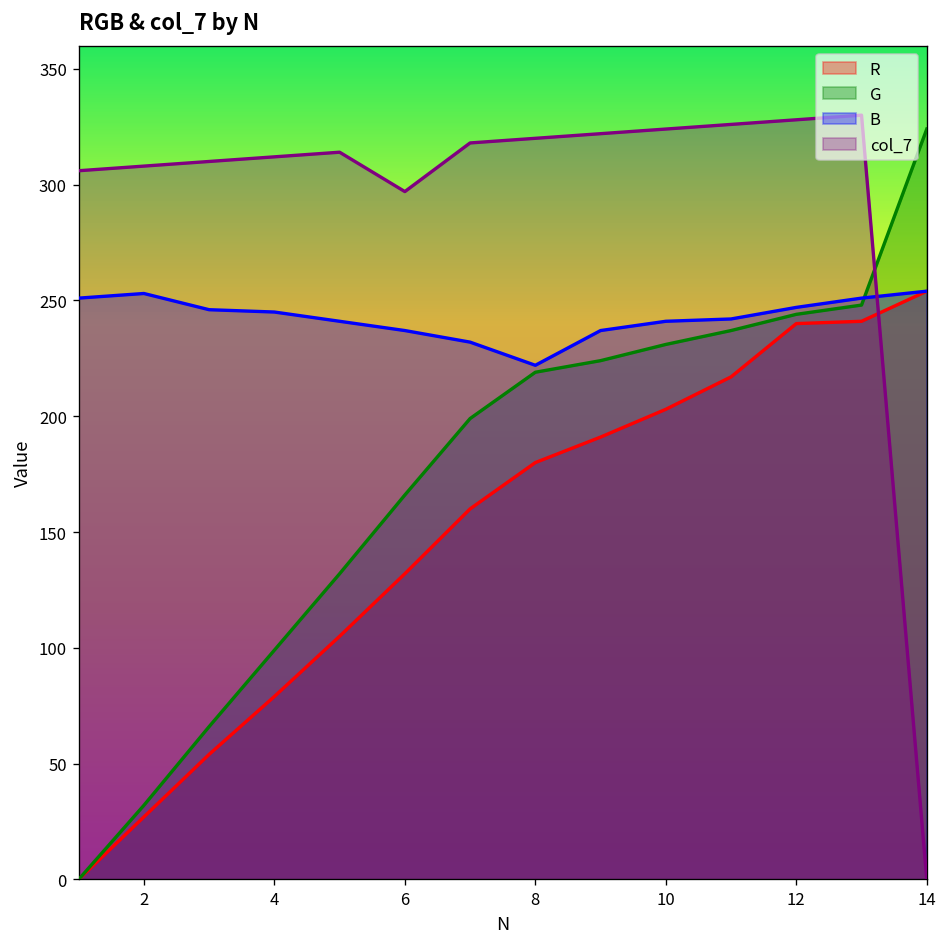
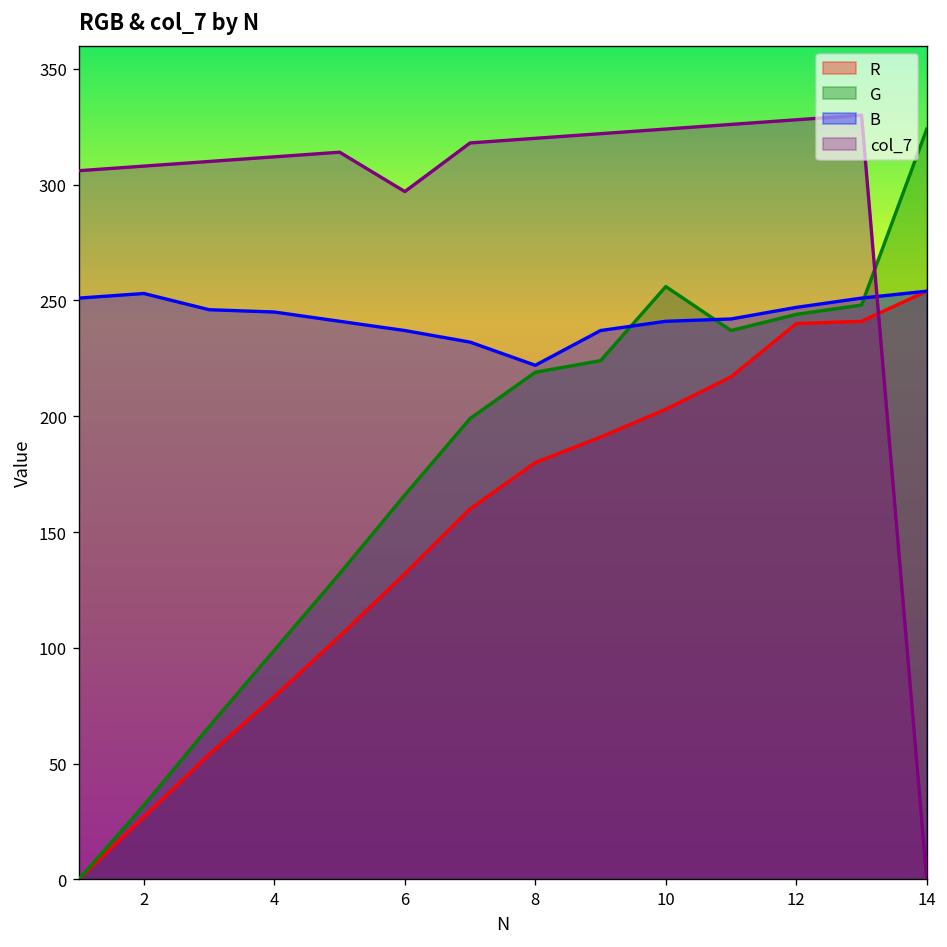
  {
    "R": {
      "2": 27,
      "4": 79,
      "6": 132,
      "8": 180,
      "10": 203,
      "12": 240
    },
    "G": {
      "2": 32,
      "4": 99,
      "6": 166,
      "8": 219,
-     "10": 231,
+     "10": 256,
      "12": 244,
      "14": 324
    },
    "B": {
      "2": 253,
      "4": 245,
      "6": 237,
      "8": 222,
      "10": 241,
      "12": 247
    },
    "col_7": {
      "2": 308,
      "4": 312,
      "6": 297,
      "8": 320,
      "10": 324,
      "12": 328,
      "14": 0
    }
  }
